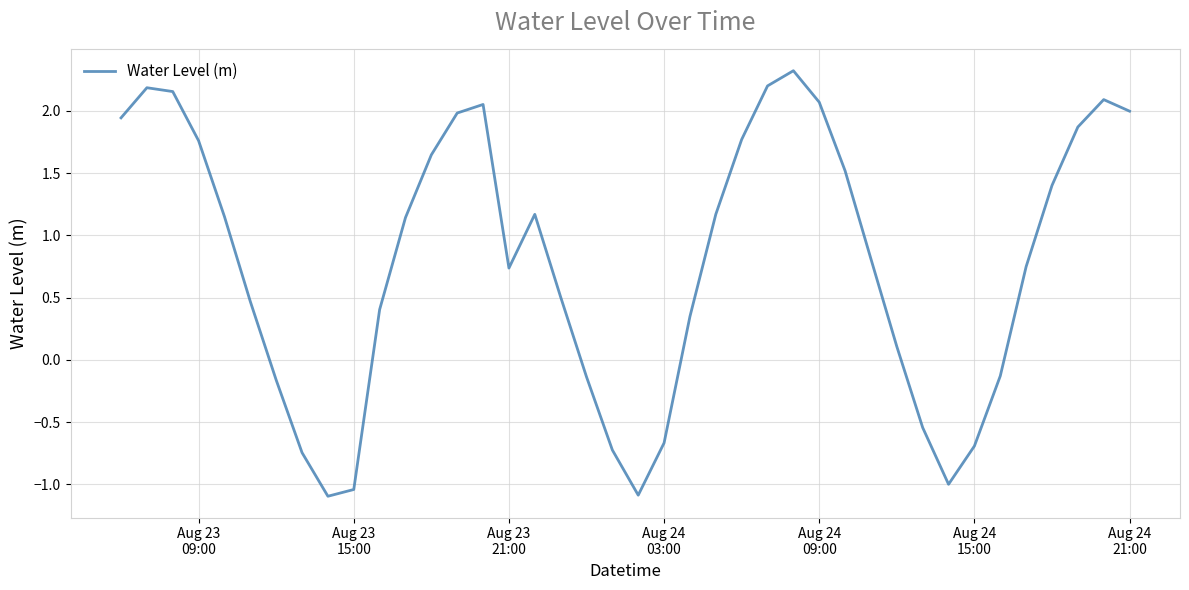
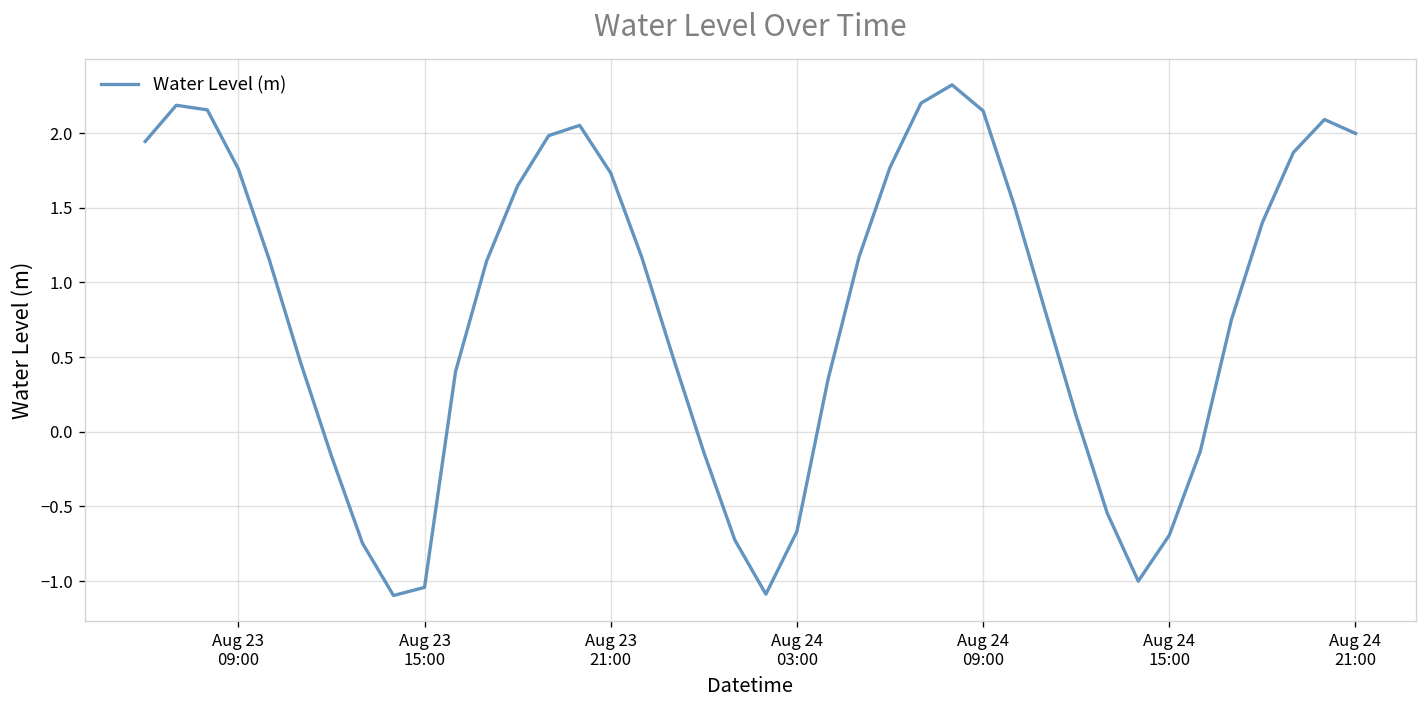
  {
    "Aug 23 09:00": 1.76,
    "Aug 23 15:00": -1.04,
-   "Aug 23 21:00": 0.74,
+   "Aug 23 21:00": 1.73,
    "Aug 24 03:00": -0.67,
-   "Aug 24 09:00": 2.07,
+   "Aug 24 09:00": 2.15,
    "Aug 24 15:00": -0.69,
    "Aug 24 21:00": 2.00
  }
